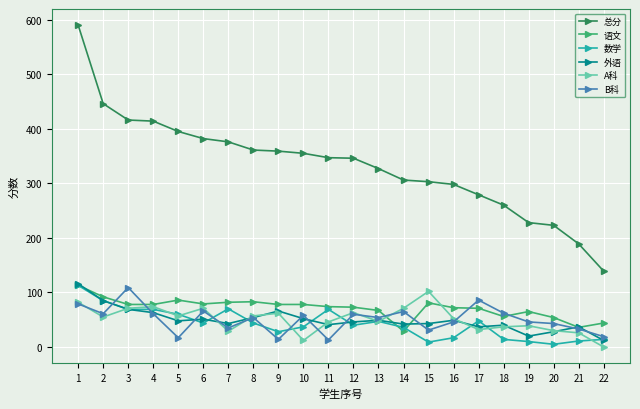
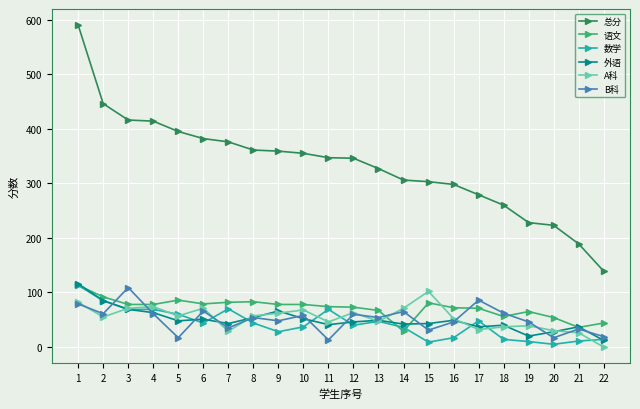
  {
    "A科": {
      "2": 60,
      "6": 70,
      "7": 30,
-     "10": 10,
+     "10": 70,
      "11": 50,
      "14": 70,
      "15": 100,
      "17": 30,
      "19": 40,
      "21": 30,
      "22": 0
    },
    "B科": {
      "2": 60,
      "3": 110,
      "5": 20,
      "6": 70,
      "7": 40,
-     "9": 10,
+     "9": 50,
      "10": 60,
      "11": 10,
      "13": 50,
      "14": 70,
      "15": 30,
      "17": 90,
      "18": 60,
      "19": 50,
-     "20": 40,
+     "20": 20,
      "22": 20
    }
  }
